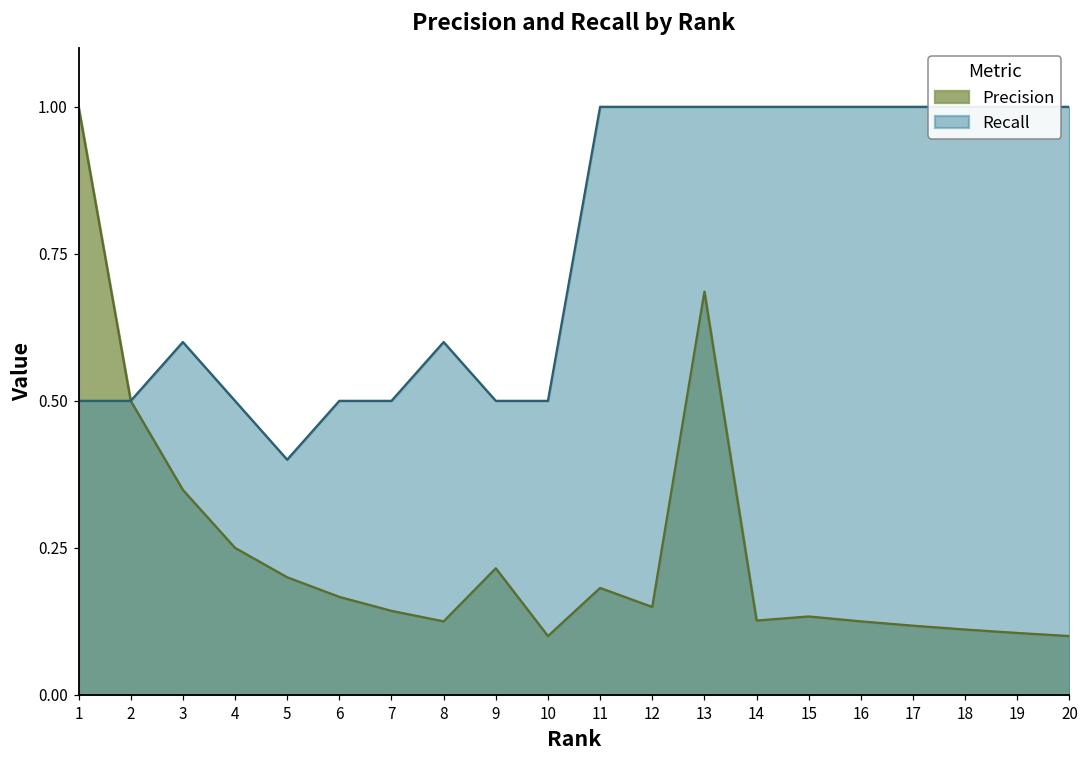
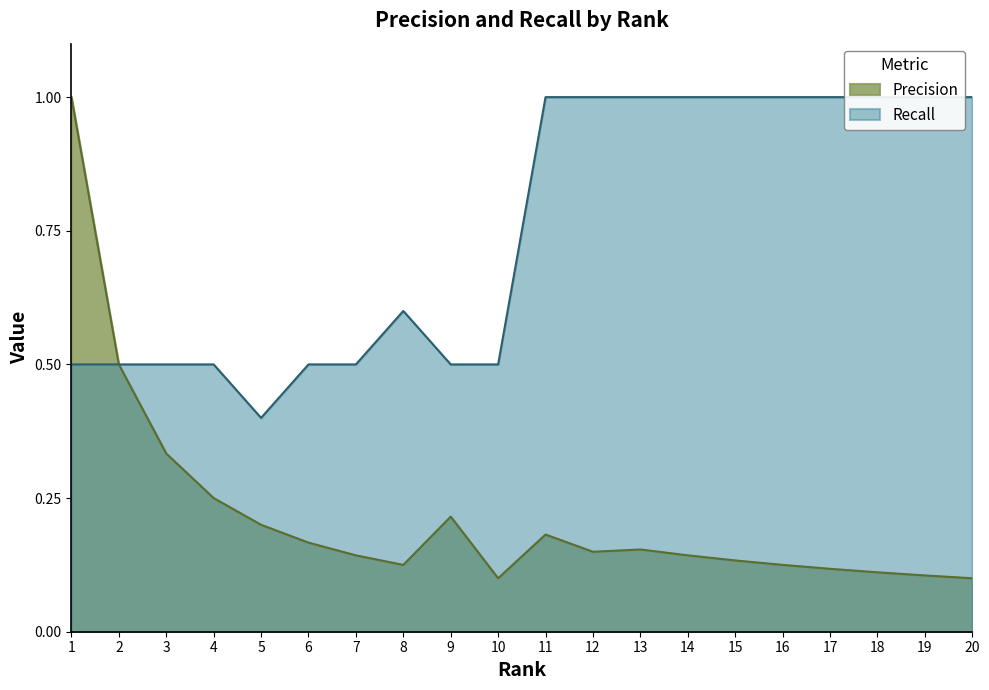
  {
    "Precision": {
      "1": 1.00,
-     "3": 0.35,
+     "3": 0.33,
      "4": 0.25,
      "5": 0.20,
      "6": 0.17,
      "7": 0.14,
      "8": 0.13,
      "9": 0.22,
      "10": 0.10,
      "11": 0.18,
      "12": 0.15,
-     "13": 0.69,
-     "14": 0.13,
+     "13": 0.15,
+     "14": 0.14,
      "15": 0.13,
      "16": 0.13,
      "17": 0.12,
      "18": 0.11,
      "19": 0.11,
      "20": 0.10
    },
    "Recall": {
      "1": 0.5,
-     "3": 0.6,
+     "3": 0.5,
      "4": 0.5,
      "5": 0.4,
      "6": 0.5,
      "7": 0.5,
      "8": 0.6,
      "9": 0.5,
      "10": 0.5,
      "11": 1.0,
      "12": 1.0,
      "13": 1.0,
      "14": 1.0,
      "15": 1.0,
      "16": 1.0,
      "17": 1.0,
      "20": 1.0
    }
  }
